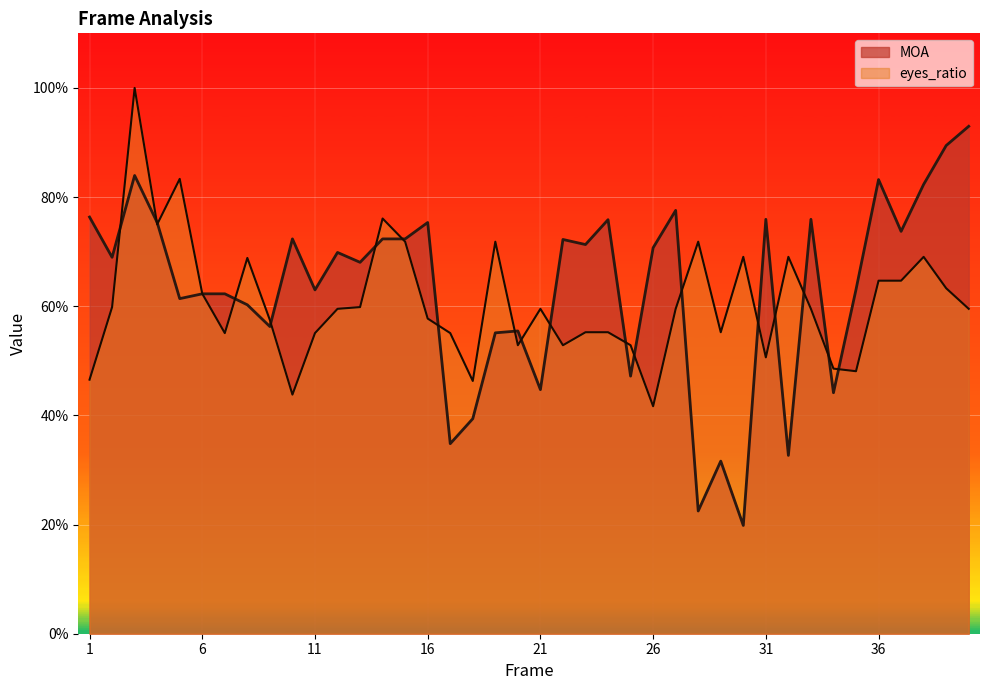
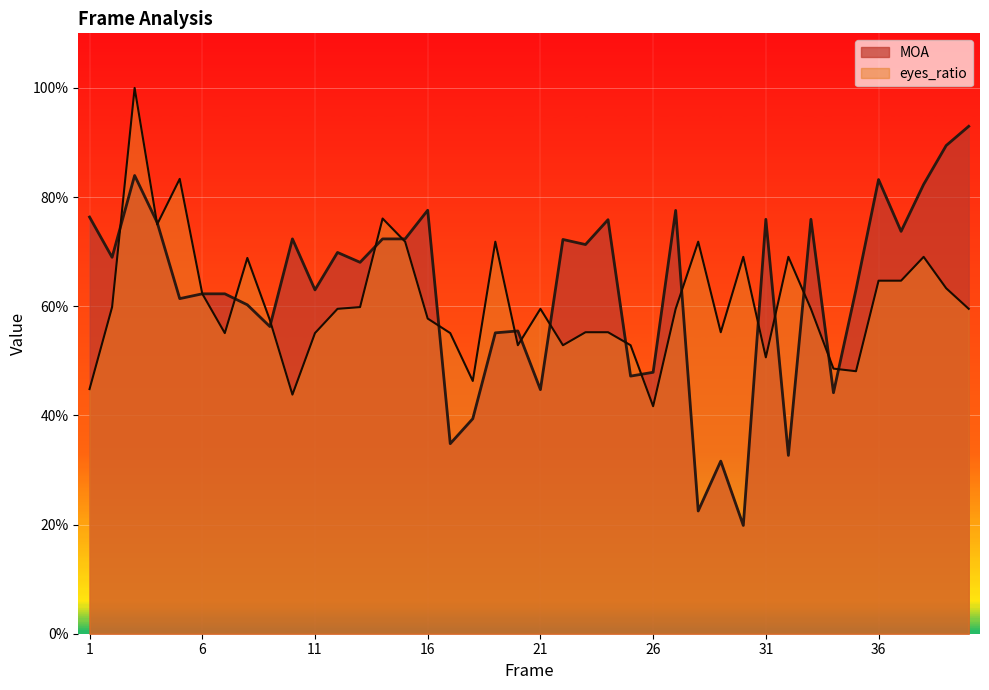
  {
    "MOA": {
      "1": "76%",
      "11": "63%",
-     "16": "75%",
+     "16": "78%",
      "21": "45%",
-     "26": "71%",
+     "26": "48%",
      "31": "76%",
      "36": "83%"
    },
    "eyes_ratio": {
-     "1": "47%",
+     "1": "45%",
      "11": "55%",
      "16": "58%",
      "21": "60%",
      "26": "42%",
      "31": "51%",
      "36": "65%"
    }
  }
